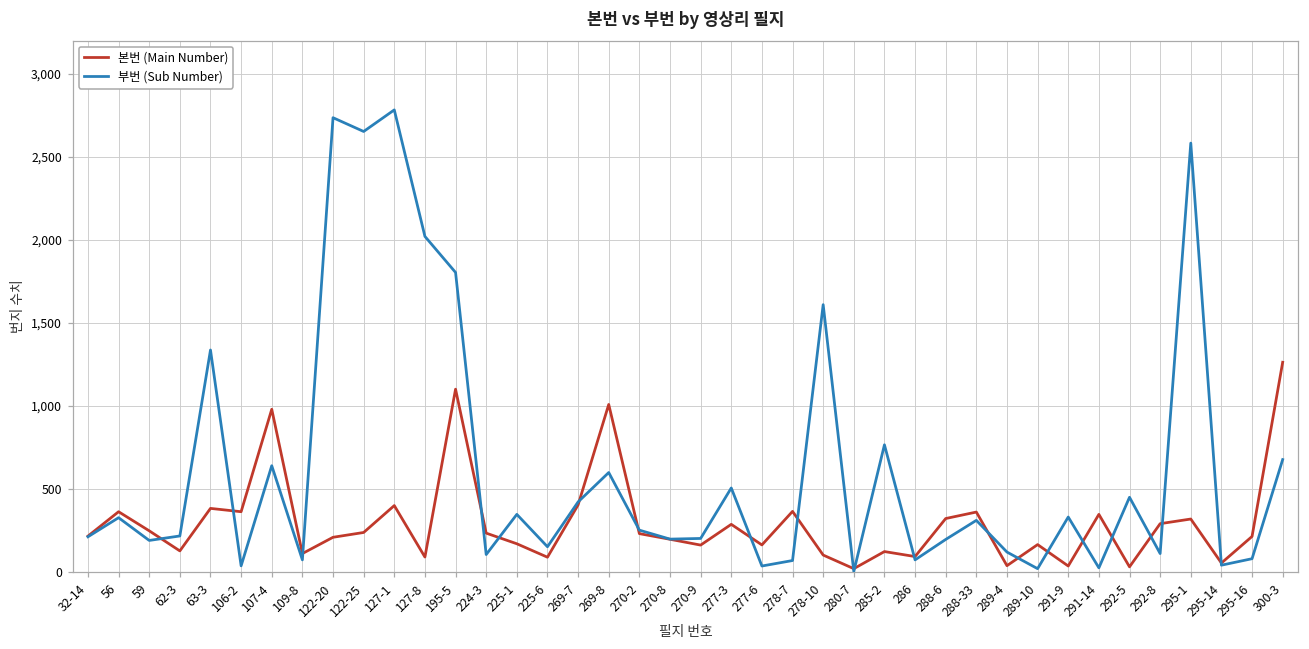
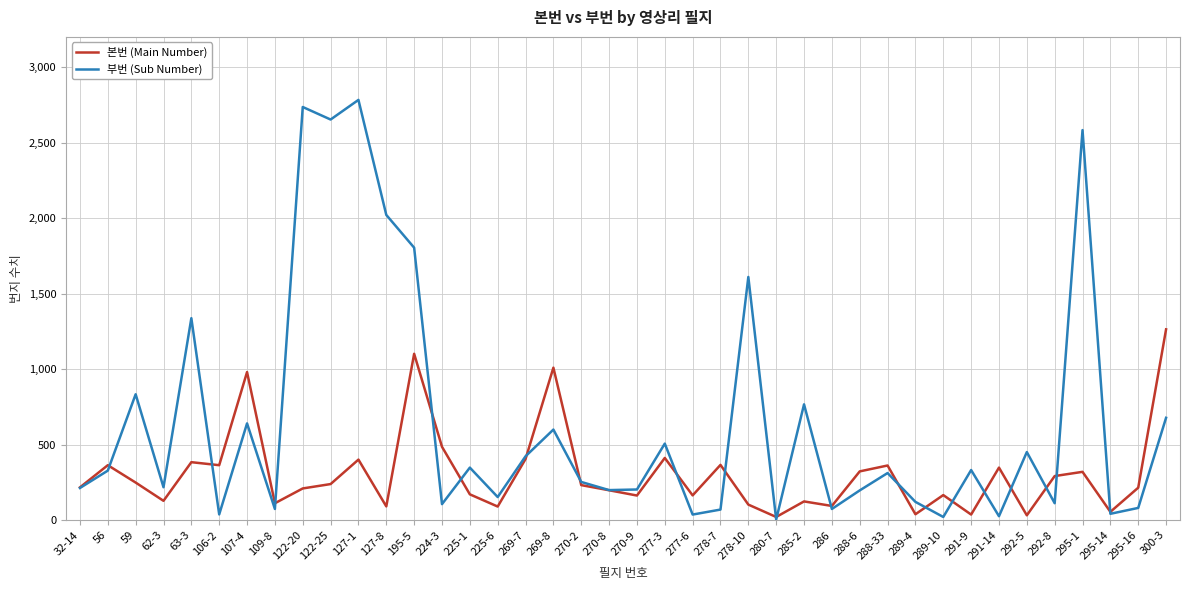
  {
    "본번 (Main Number)": {
      "56": "360",
      "59": "250",
      "62-3": "130",
      "63-3": "380",
      "106-2": "360",
      "107-4": "980",
      "109-8": "110",
      "122-20": "210",
      "122-25": "240",
      "127-1": "400",
      "127-8": "90",
      "195-5": "1,100",
-     "224-3": "230",
+     "224-3": "490",
      "225-1": "170",
      "225-6": "90",
      "269-7": "400",
      "269-8": "1,010",
      "270-2": "230",
      "270-9": "160",
-     "277-3": "290",
+     "277-3": "410",
      "277-6": "160",
      "278-7": "370",
      "278-10": "100",
      "285-2": "120",
      "286": "90",
      "288-6": "320",
      "288-33": "360",
      "289-4": "40",
      "289-10": "170",
      "291-9": "40",
      "291-14": "350",
      "292-5": "30",
      "292-8": "290",
      "295-1": "320",
      "295-16": "210",
      "300-3": "1,260"
    },
    "부번 (Sub Number)": {
      "56": "330",
-     "59": "190",
+     "59": "830",
      "62-3": "220",
      "63-3": "1,340",
      "106-2": "40",
      "107-4": "640",
      "109-8": "70",
      "122-20": "2,740",
      "122-25": "2,650",
      "127-1": "2,780",
      "127-8": "2,020",
      "195-5": "1,800",
      "224-3": "110",
      "225-1": "350",
      "225-6": "150",
      "269-7": "420",
      "269-8": "600",
      "270-2": "250",
      "270-9": "200",
      "277-3": "510",
      "277-6": "40",
      "278-7": "70",
      "278-10": "1,610",
      "285-2": "770",
      "286": "70",
      "288-6": "200",
      "288-33": "310",
      "289-4": "120",
      "289-10": "20",
      "291-9": "330",
      "291-14": "30",
      "292-5": "450",
      "292-8": "110",
      "295-1": "2,580",
      "295-16": "80",
      "300-3": "680"
    }
  }
